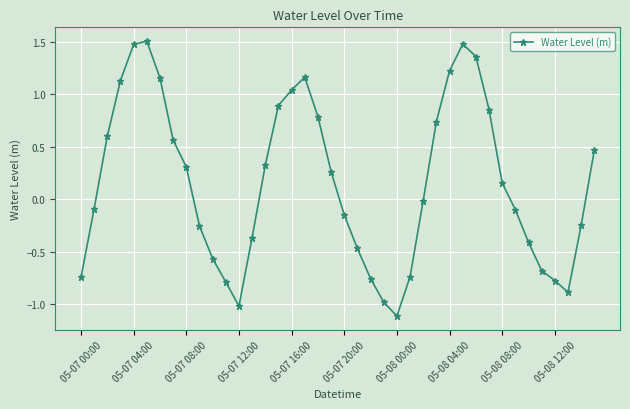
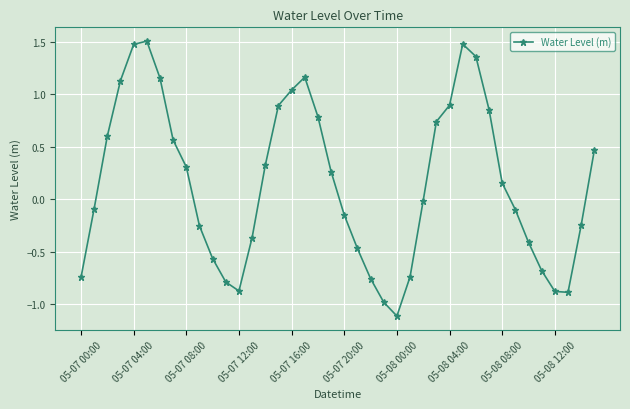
  {
    "05-07 00:00": -0.74,
    "05-07 04:00": 1.47,
    "05-07 08:00": 0.31,
-   "05-07 12:00": -1.02,
+   "05-07 12:00": -0.87,
    "05-07 16:00": 1.04,
    "05-07 20:00": -0.15,
    "05-08 00:00": -1.11,
-   "05-08 04:00": 1.22,
+   "05-08 04:00": 0.90,
    "05-08 08:00": 0.15,
-   "05-08 12:00": -0.77
+   "05-08 12:00": -0.88
  }
